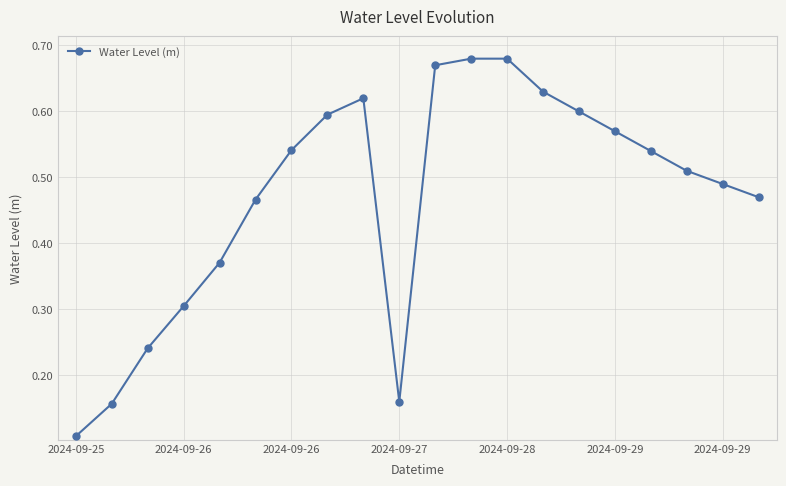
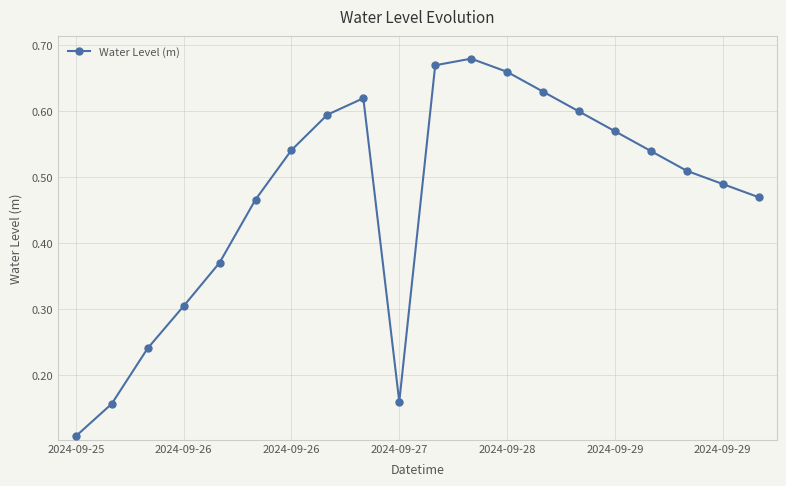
  {
    "2024-09-25": 0.11,
    "2024-09-27": 0.16,
-   "2024-09-28": 0.68
+   "2024-09-28": 0.66
  }
